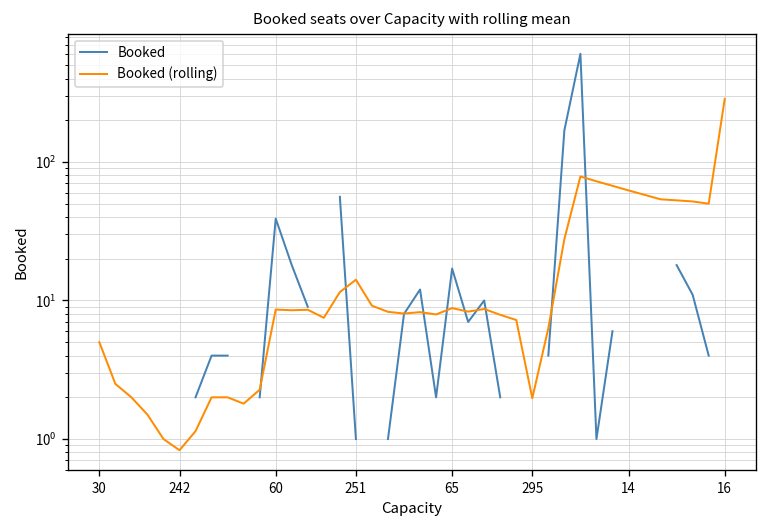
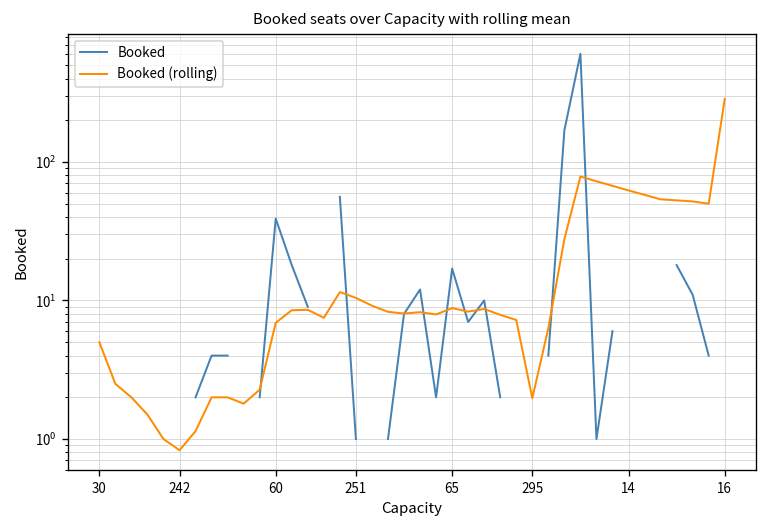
  {
    "Booked": {
      "60": 39,
      "251": 1,
      "65": 17
    },
    "Booked (rolling)": {
      "242": 0.8,
-     "60": 9,
-     "251": 14,
+     "60": 7,
+     "251": 10,
      "65": 9,
      "295": 2,
      "16": 290
    }
  }
